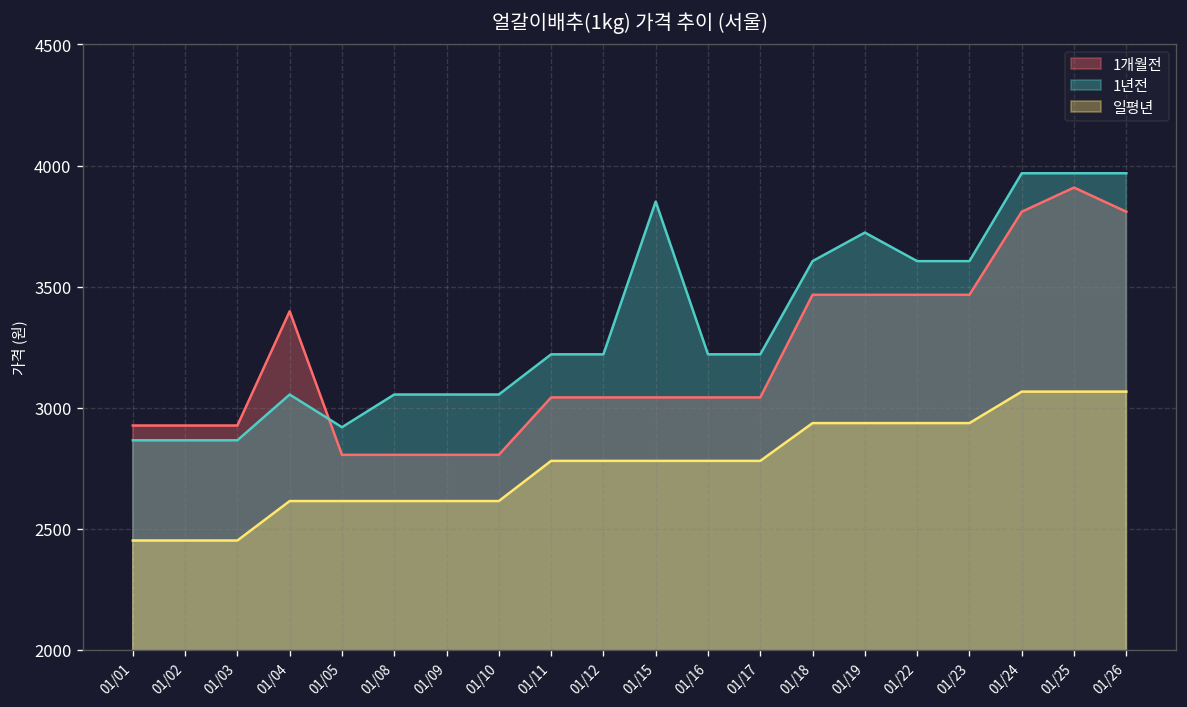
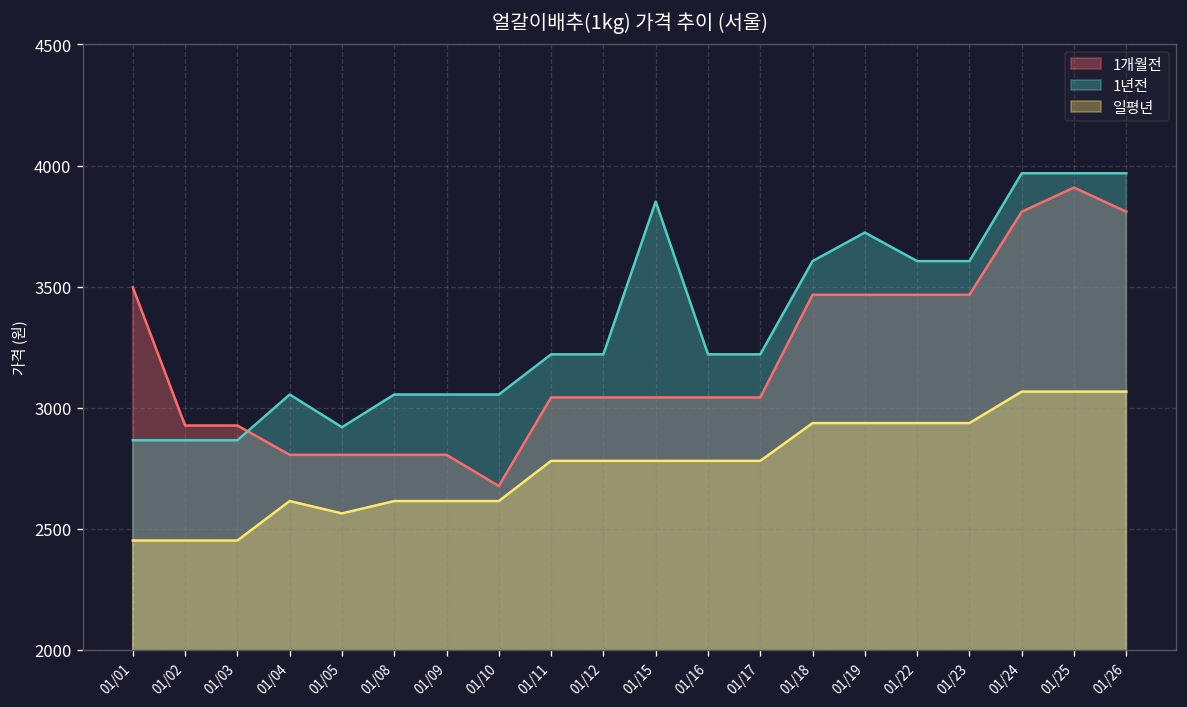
  {
    "1개월전": {
-     "01/01": 2930,
+     "01/01": 3500,
      "01/02": 2930,
      "01/03": 2930,
-     "01/04": 3400,
+     "01/04": 2810,
      "01/05": 2810,
      "01/08": 2810,
      "01/09": 2810,
-     "01/10": 2810,
+     "01/10": 2680,
      "01/11": 3040,
      "01/12": 3040,
      "01/15": 3040,
      "01/16": 3040,
      "01/17": 3040,
      "01/18": 3470,
      "01/19": 3470,
      "01/22": 3470,
      "01/23": 3470,
      "01/24": 3810,
      "01/25": 3910,
      "01/26": 3810
    },
    "1년전": {
      "01/01": 2870,
      "01/02": 2870,
      "01/03": 2870,
      "01/04": 3050,
      "01/05": 2920,
      "01/08": 3050,
      "01/09": 3050,
      "01/10": 3050,
      "01/11": 3220,
      "01/12": 3220,
      "01/15": 3850,
      "01/16": 3220,
      "01/17": 3220,
      "01/18": 3610,
      "01/19": 3720,
      "01/22": 3610,
      "01/23": 3610,
      "01/24": 3970,
      "01/25": 3970,
      "01/26": 3970
    },
    "일평년": {
      "01/01": 2450,
      "01/02": 2450,
      "01/03": 2450,
      "01/04": 2610,
-     "01/05": 2610,
+     "01/05": 2560,
      "01/08": 2610,
      "01/09": 2610,
      "01/10": 2610,
      "01/11": 2780,
      "01/12": 2780,
      "01/15": 2780,
      "01/16": 2780,
      "01/17": 2780,
      "01/18": 2940,
      "01/19": 2940,
      "01/22": 2940,
      "01/23": 2940,
      "01/24": 3070,
      "01/25": 3070,
      "01/26": 3070
    }
  }
